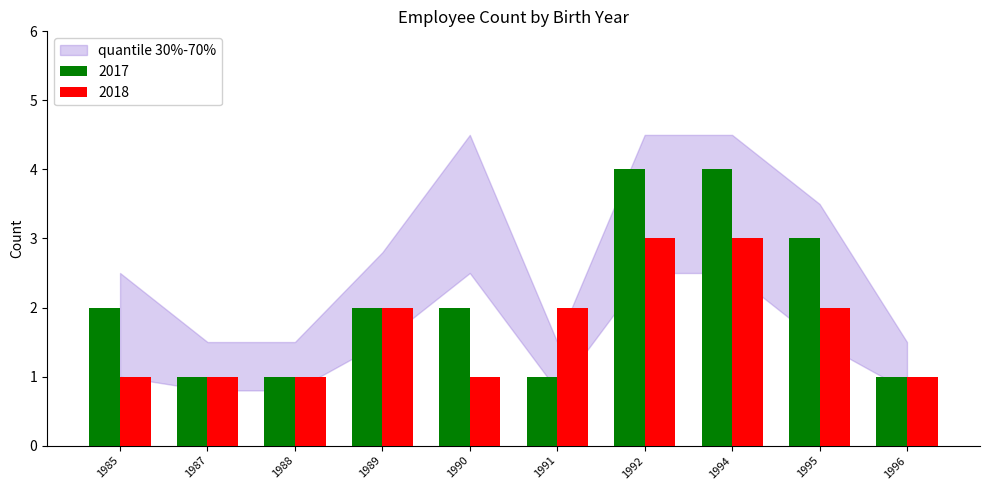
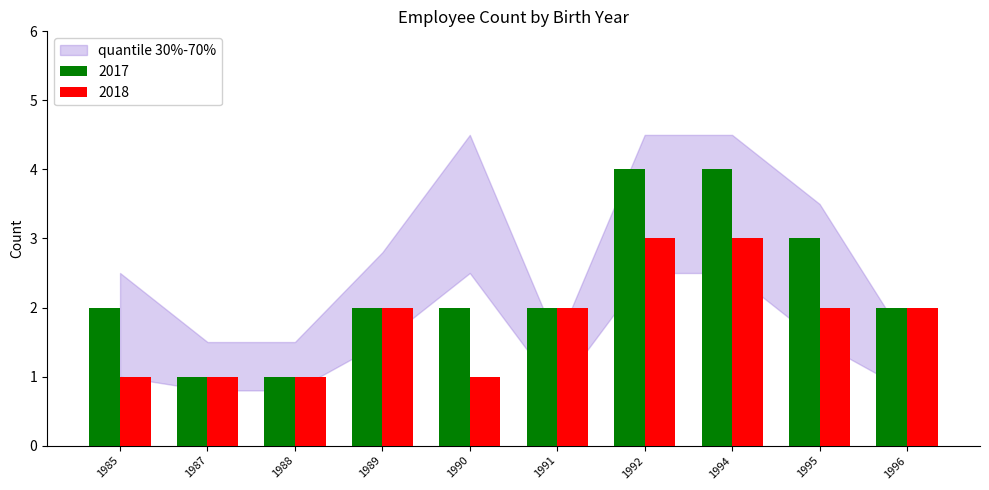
  {
    "2017": {
      "1985": 2,
      "1987": 1,
      "1988": 1,
      "1989": 2,
      "1990": 2,
-     "1991": 1,
+     "1991": 2,
      "1992": 4,
      "1994": 4,
      "1995": 3,
-     "1996": 1
+     "1996": 2
    },
    "2018": {
      "1985": 1,
      "1987": 1,
      "1988": 1,
      "1989": 2,
      "1990": 1,
      "1991": 2,
      "1992": 3,
      "1994": 3,
      "1995": 2,
-     "1996": 1
+     "1996": 2
    }
  }
